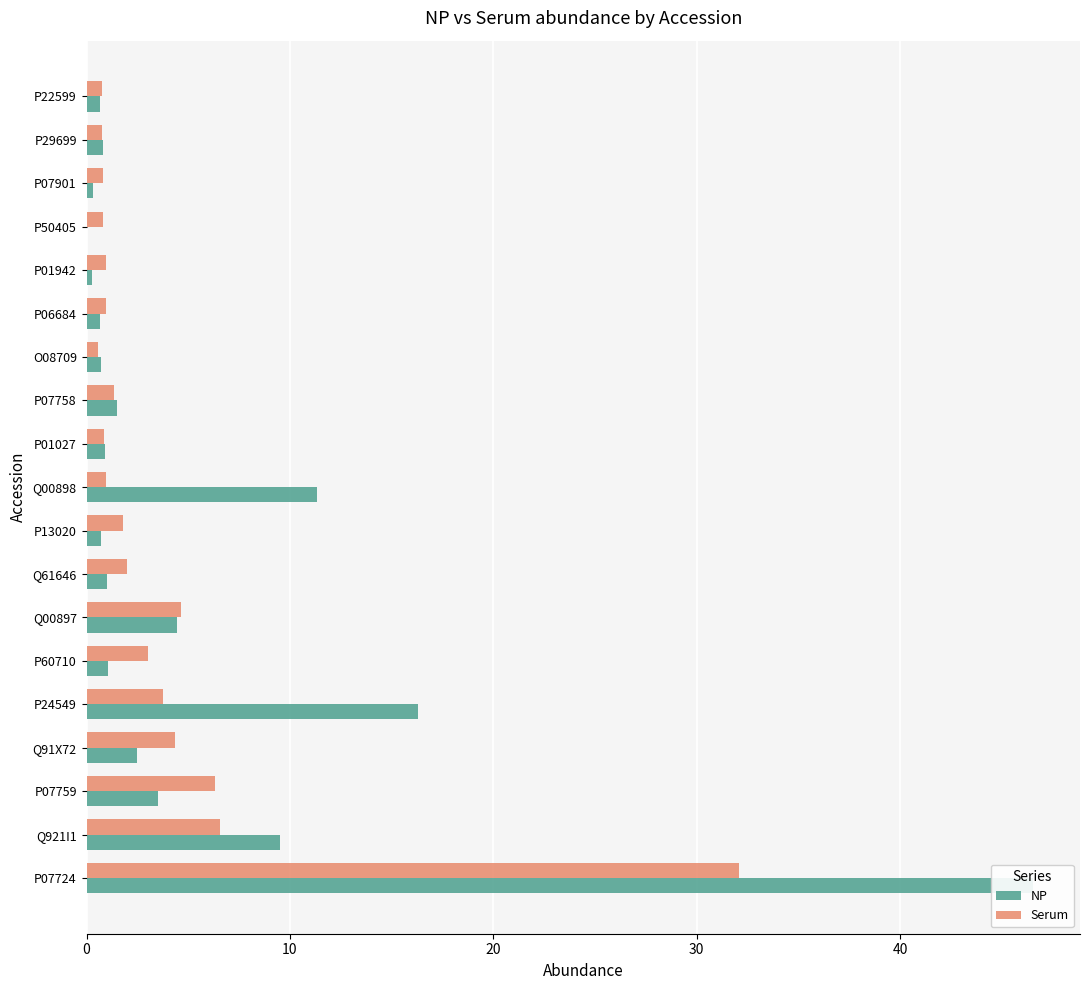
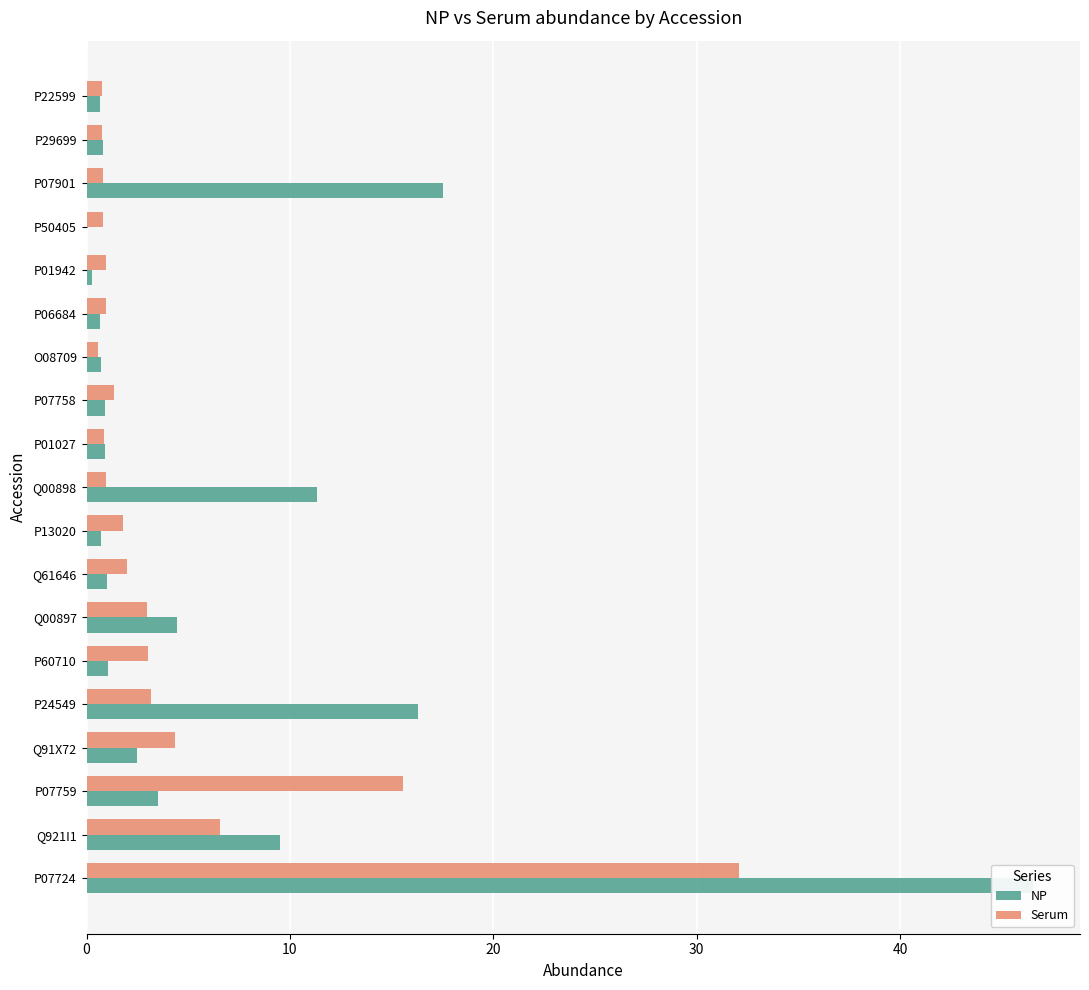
  {
    "NP": {
      "P22599": 0.7,
      "P29699": 0.8,
-     "P07901": 0.3,
+     "P07901": 17.5,
      "P01942": 0.3,
      "P06684": 0.7,
      "O08709": 0.7,
-     "P07758": 1.5,
+     "P07758": 0.9,
      "P01027": 0.9,
      "Q00898": 11.3,
      "P13020": 0.7,
      "Q61646": 1.0,
      "Q00897": 4.4,
      "P60710": 1.1,
      "P24549": 16.3,
      "Q91X72": 2.5,
      "P07759": 3.5,
      "Q921I1": 9.5
    },
    "Serum": {
      "P22599": 0.8,
      "P29699": 0.8,
      "P07901": 0.8,
      "P50405": 0.8,
      "P01942": 0.9,
      "P06684": 1.0,
      "O08709": 0.6,
      "P07758": 1.3,
      "P01027": 0.8,
      "Q00898": 1.0,
      "P13020": 1.8,
      "Q61646": 2.0,
-     "Q00897": 4.6,
+     "Q00897": 3.0,
      "P60710": 3.0,
-     "P24549": 3.7,
+     "P24549": 3.2,
      "Q91X72": 4.4,
-     "P07759": 6.3,
+     "P07759": 15.5,
      "Q921I1": 6.6,
      "P07724": 32.1
    }
  }
